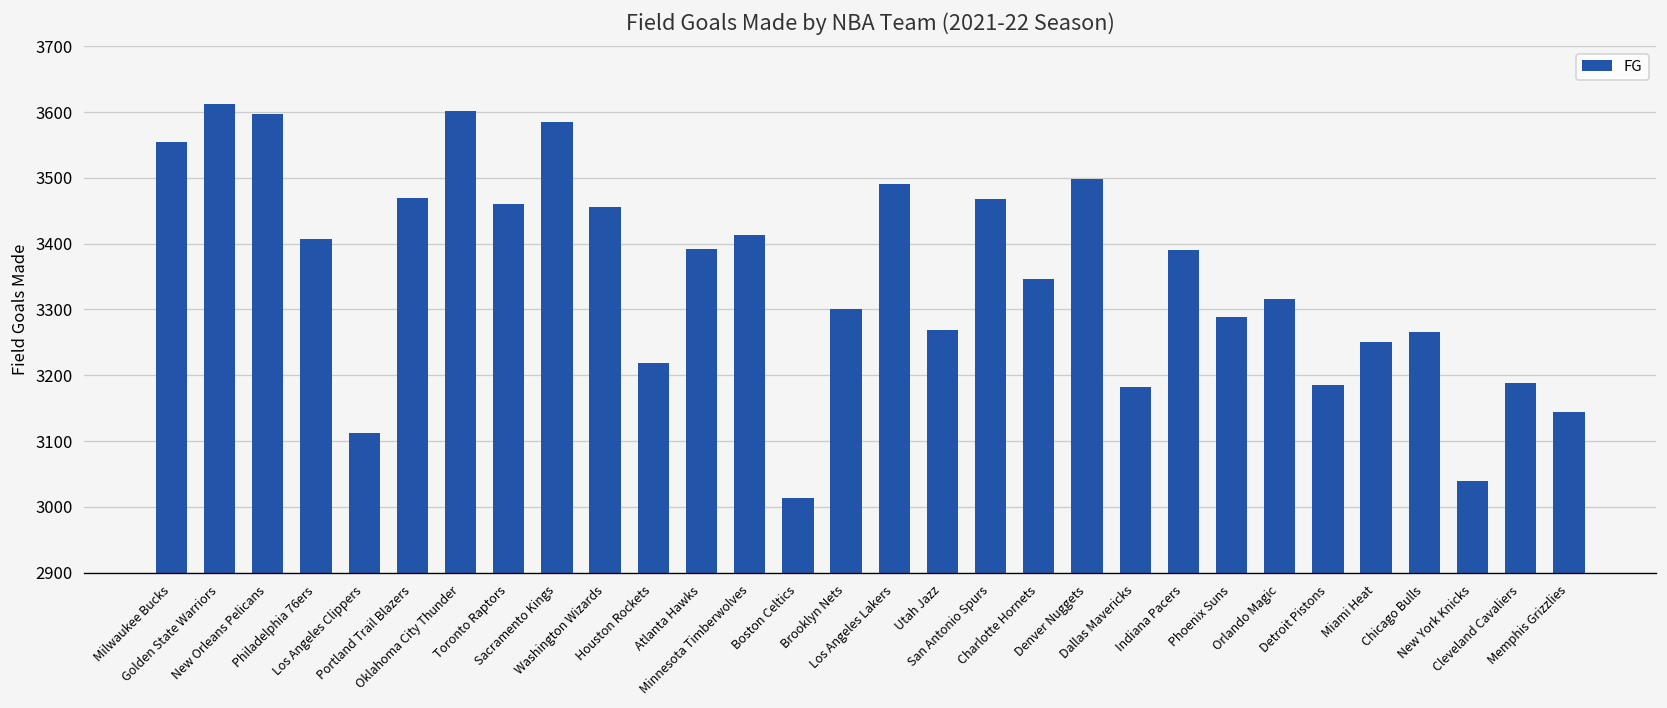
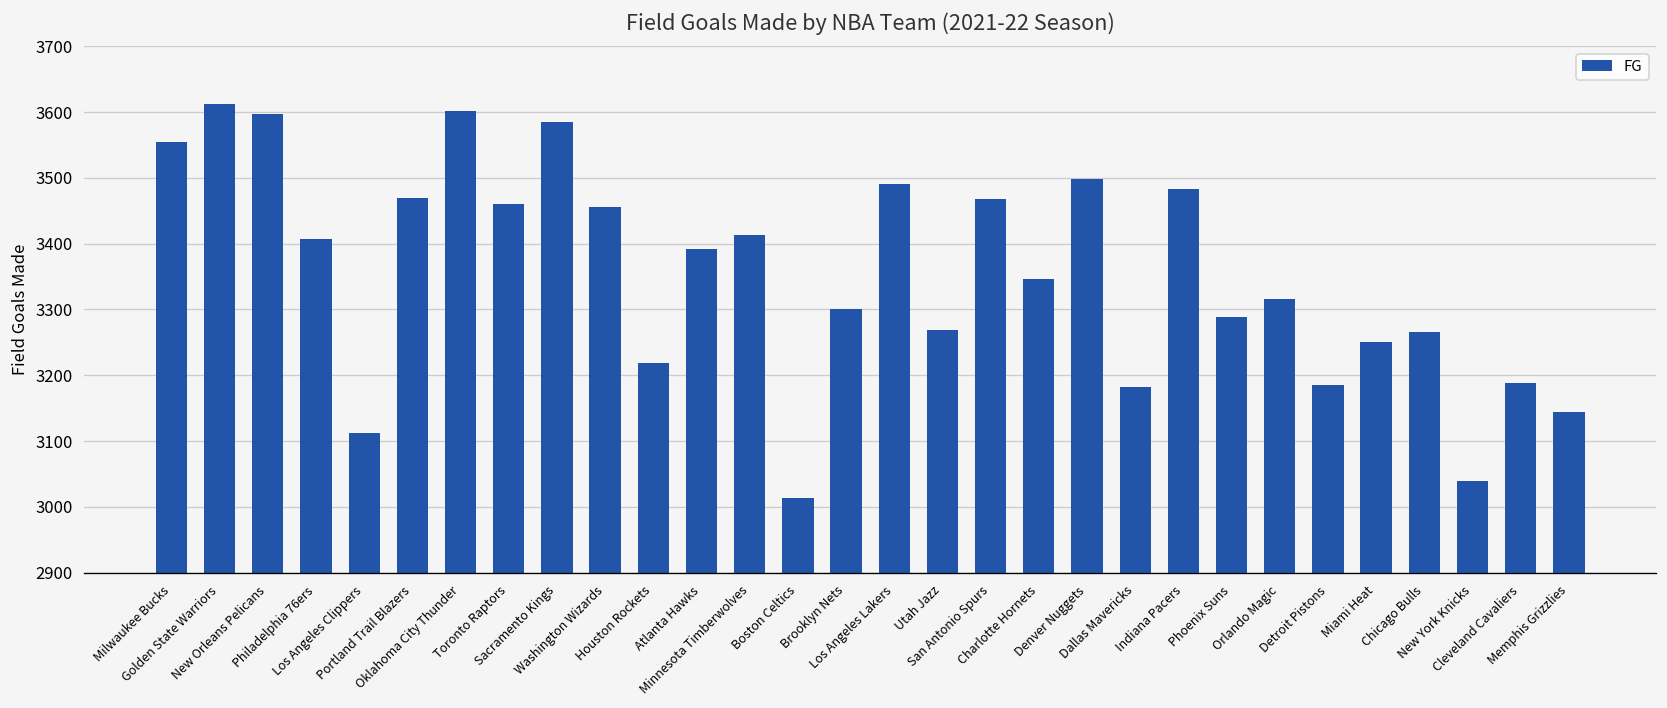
  {
    "Milwaukee Bucks": 3560,
    "Golden State Warriors": 3610,
    "New Orleans Pelicans": 3600,
    "Philadelphia 76ers": 3410,
    "Los Angeles Clippers": 3110,
    "Portland Trail Blazers": 3470,
    "Oklahoma City Thunder": 3600,
    "Toronto Raptors": 3460,
    "Sacramento Kings": 3590,
    "Washington Wizards": 3460,
    "Houston Rockets": 3220,
    "Atlanta Hawks": 3390,
    "Minnesota Timberwolves": 3410,
    "Boston Celtics": 3010,
    "Brooklyn Nets": 3300,
    "Los Angeles Lakers": 3490,
    "Utah Jazz": 3270,
    "San Antonio Spurs": 3470,
    "Charlotte Hornets": 3350,
    "Denver Nuggets": 3500,
    "Dallas Mavericks": 3180,
-   "Indiana Pacers": 3390,
+   "Indiana Pacers": 3480,
    "Phoenix Suns": 3290,
    "Orlando Magic": 3320,
    "Detroit Pistons": 3190,
    "Miami Heat": 3250,
    "Chicago Bulls": 3270,
    "New York Knicks": 3040,
    "Cleveland Cavaliers": 3190,
    "Memphis Grizzlies": 3140
  }
